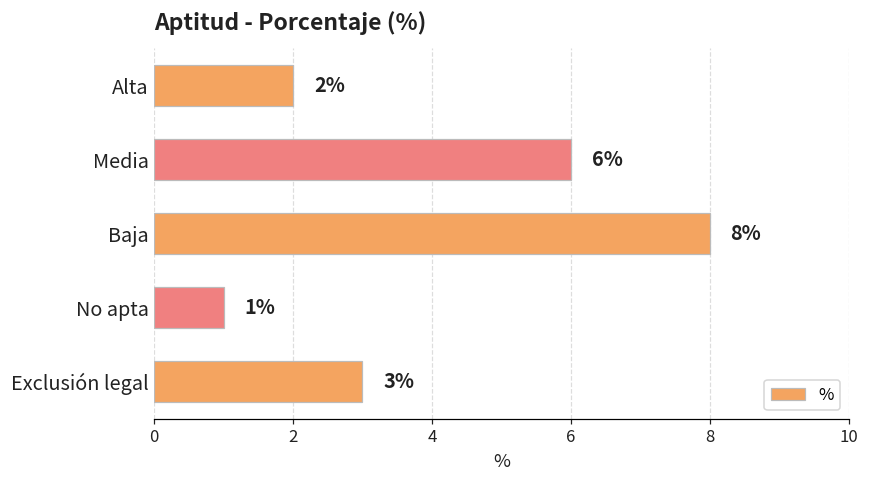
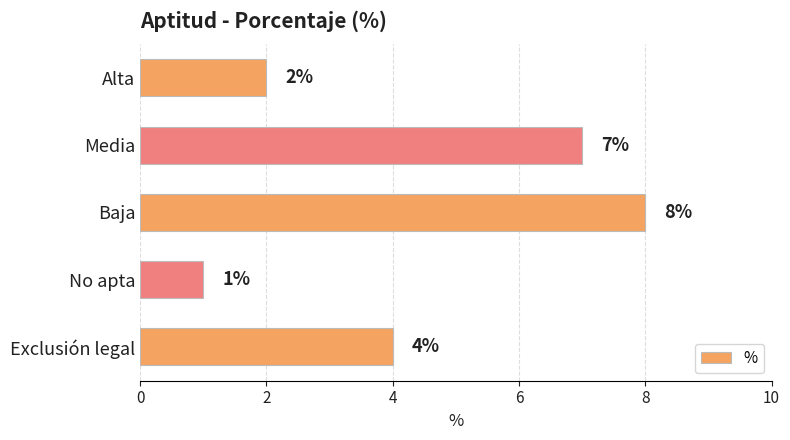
  {
    "Alta": "2%",
-   "Media": "6%",
+   "Media": "7%",
    "Baja": "8%",
    "No apta": "1%",
-   "Exclusión legal": "3%"
+   "Exclusión legal": "4%"
  }
